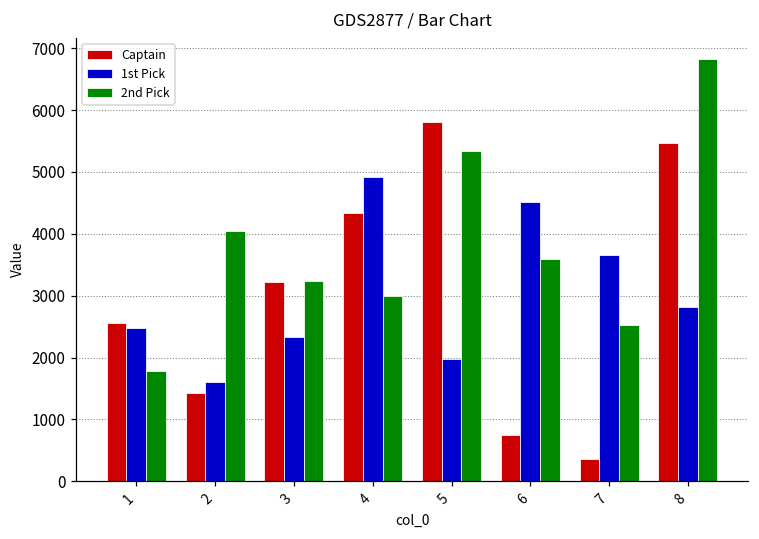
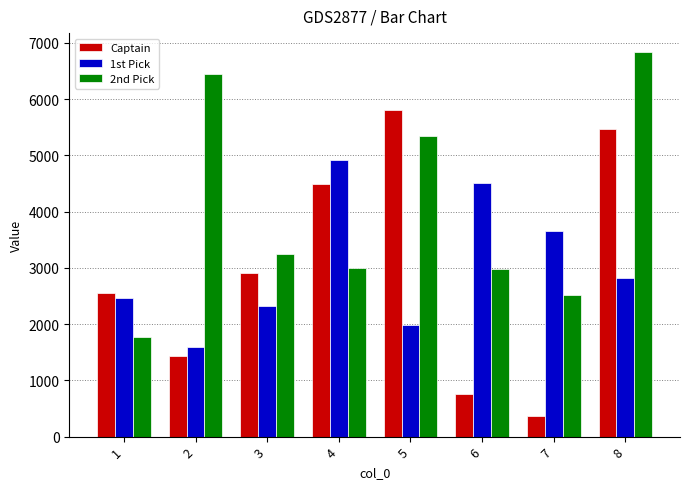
  {
    "Captain": {
      "1": 2600,
      "2": 1400,
-     "3": 3200,
-     "4": 4300,
+     "3": 2900,
+     "4": 4500,
      "5": 5800,
      "6": 700,
      "7": 400,
      "8": 5500
    },
    "1st Pick": {
      "1": 2500,
      "2": 1600,
      "3": 2300,
      "4": 4900,
      "5": 2000,
      "6": 4500,
      "7": 3700,
      "8": 2800
    },
    "2nd Pick": {
      "1": 1800,
-     "2": 4100,
+     "2": 6400,
      "3": 3200,
      "4": 3000,
      "5": 5300,
-     "6": 3600,
+     "6": 3000,
      "7": 2500,
      "8": 6800
    }
  }
